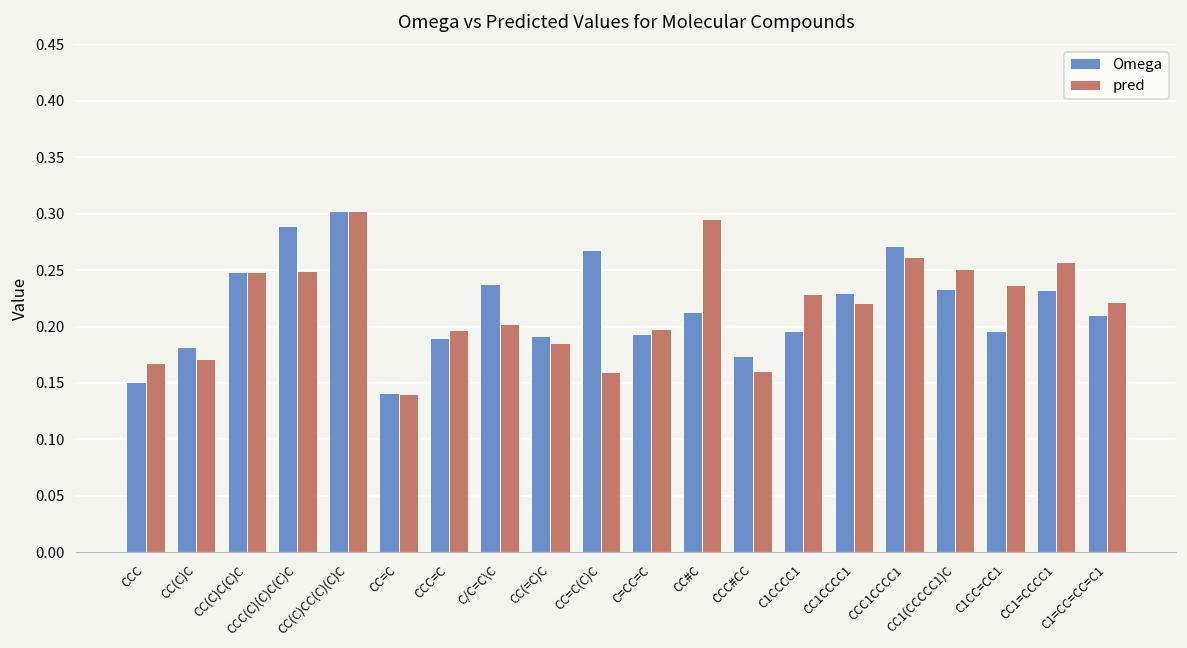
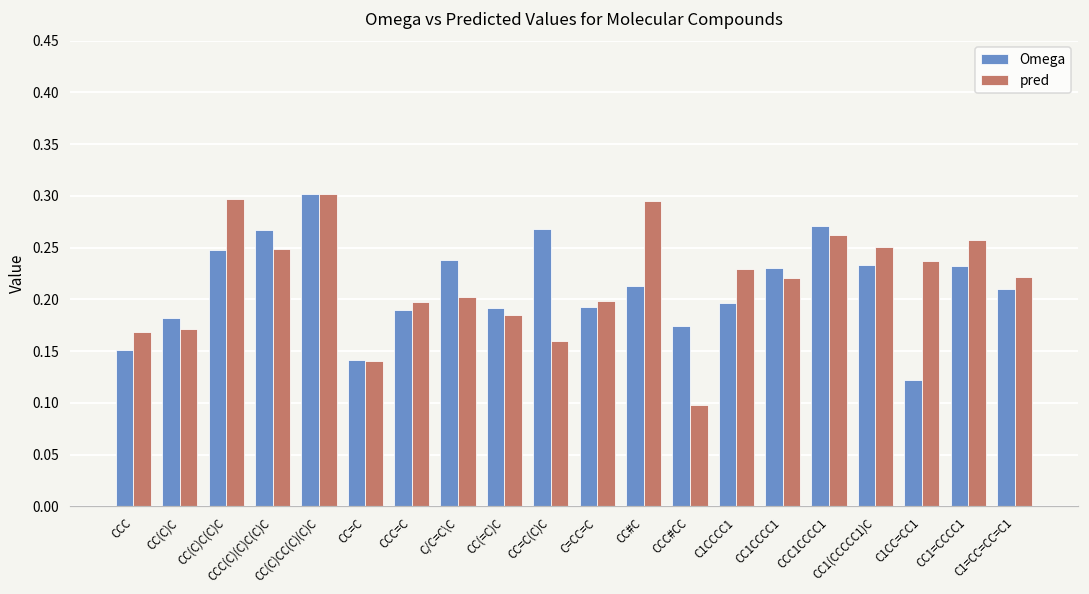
  {
    "Omega": {
      "CCC": 0.15,
      "CC(C)C": 0.18,
      "CC(C)C(C)C": 0.25,
-     "CCC(C)(C)C(C)C": 0.29,
+     "CCC(C)(C)C(C)C": 0.27,
      "CC(C)CC(C)(C)C": 0.30,
      "CC=C": 0.14,
      "CCC=C": 0.19,
      "C/C=C\\C": 0.24,
      "CC(=C)C": 0.19,
      "CC=C(C)C": 0.27,
      "C=CC=C": 0.19,
      "CC#C": 0.21,
      "CCC#CC": 0.17,
      "C1CCCC1": 0.20,
      "CC1CCCC1": 0.23,
      "CCC1CCCC1": 0.27,
      "CC1(CCCCC1)C": 0.23,
-     "C1CC=CC1": 0.20,
+     "C1CC=CC1": 0.12,
      "CC1=CCCC1": 0.23,
      "C1=CC=CC=C1": 0.21
    },
    "pred": {
      "CCC": 0.17,
      "CC(C)C": 0.17,
-     "CC(C)C(C)C": 0.25,
+     "CC(C)C(C)C": 0.30,
      "CCC(C)(C)C(C)C": 0.25,
      "CC(C)CC(C)(C)C": 0.30,
      "CC=C": 0.14,
      "CCC=C": 0.20,
      "C/C=C\\C": 0.20,
      "CC(=C)C": 0.19,
      "CC=C(C)C": 0.16,
      "C=CC=C": 0.20,
      "CC#C": 0.30,
-     "CCC#CC": 0.16,
+     "CCC#CC": 0.10,
      "C1CCCC1": 0.23,
      "CC1CCCC1": 0.22,
      "CCC1CCCC1": 0.26,
      "CC1(CCCCC1)C": 0.25,
      "C1CC=CC1": 0.24,
      "CC1=CCCC1": 0.26,
      "C1=CC=CC=C1": 0.22
    }
  }
